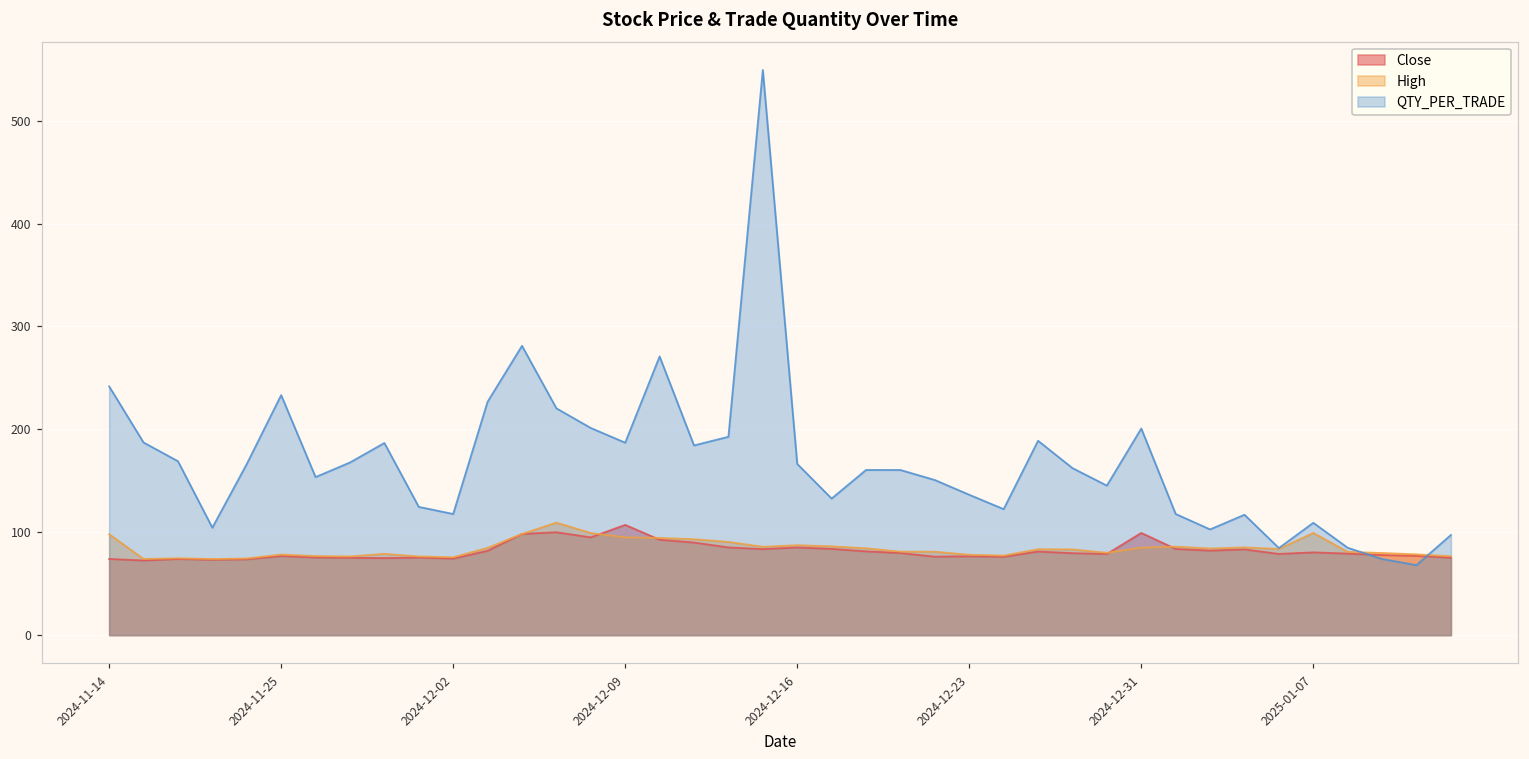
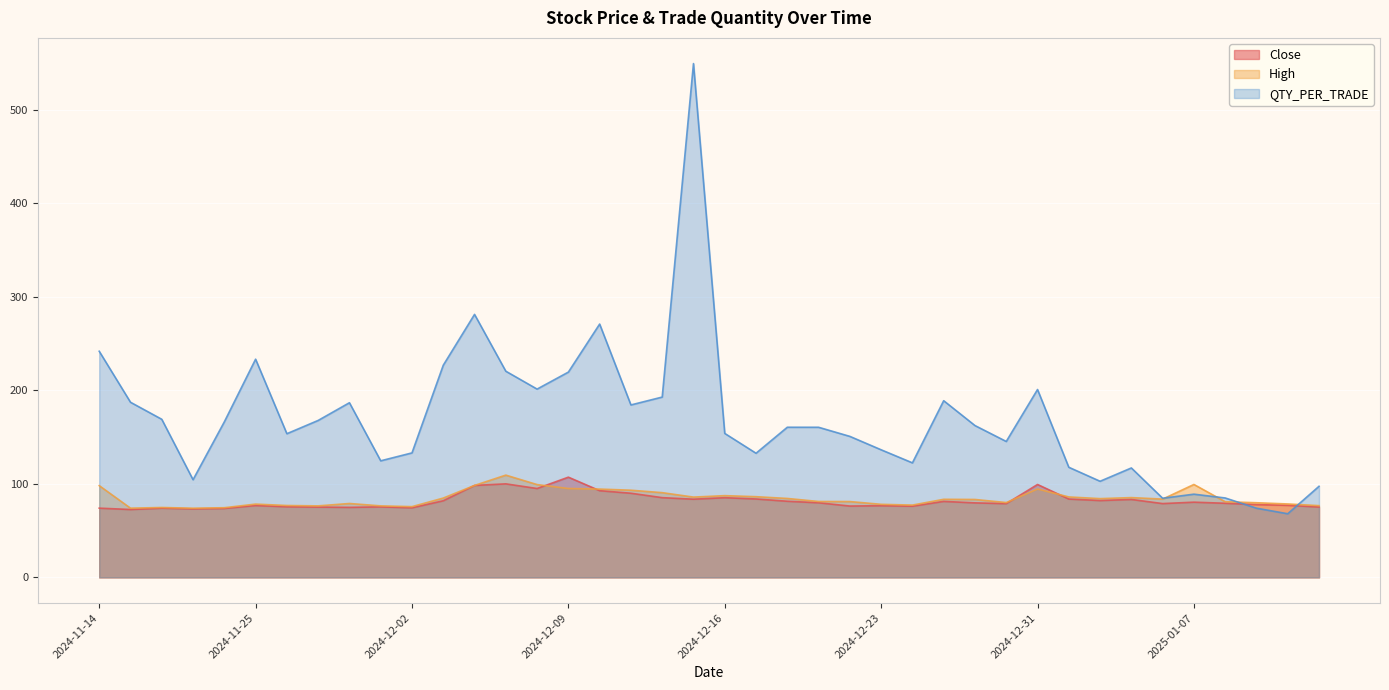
  {
    "Close": {
      "2024-11-14": 70,
      "2024-12-09": 110,
      "2024-12-31": 100,
      "2025-01-07": 80
    },
    "High": {
      "2024-11-14": 100,
      "2024-12-09": 100,
-     "2024-12-31": 85,
+     "2024-12-31": 95,
      "2025-01-07": 100
    },
    "QTY_PER_TRADE": {
      "2024-11-14": 240,
      "2024-11-25": 230,
-     "2024-12-02": 120,
-     "2024-12-09": 190,
-     "2024-12-16": 170,
+     "2024-12-02": 130,
+     "2024-12-09": 220,
+     "2024-12-16": 150,
      "2024-12-23": 140,
      "2024-12-31": 200,
-     "2025-01-07": 110
+     "2025-01-07": 90
    }
  }
